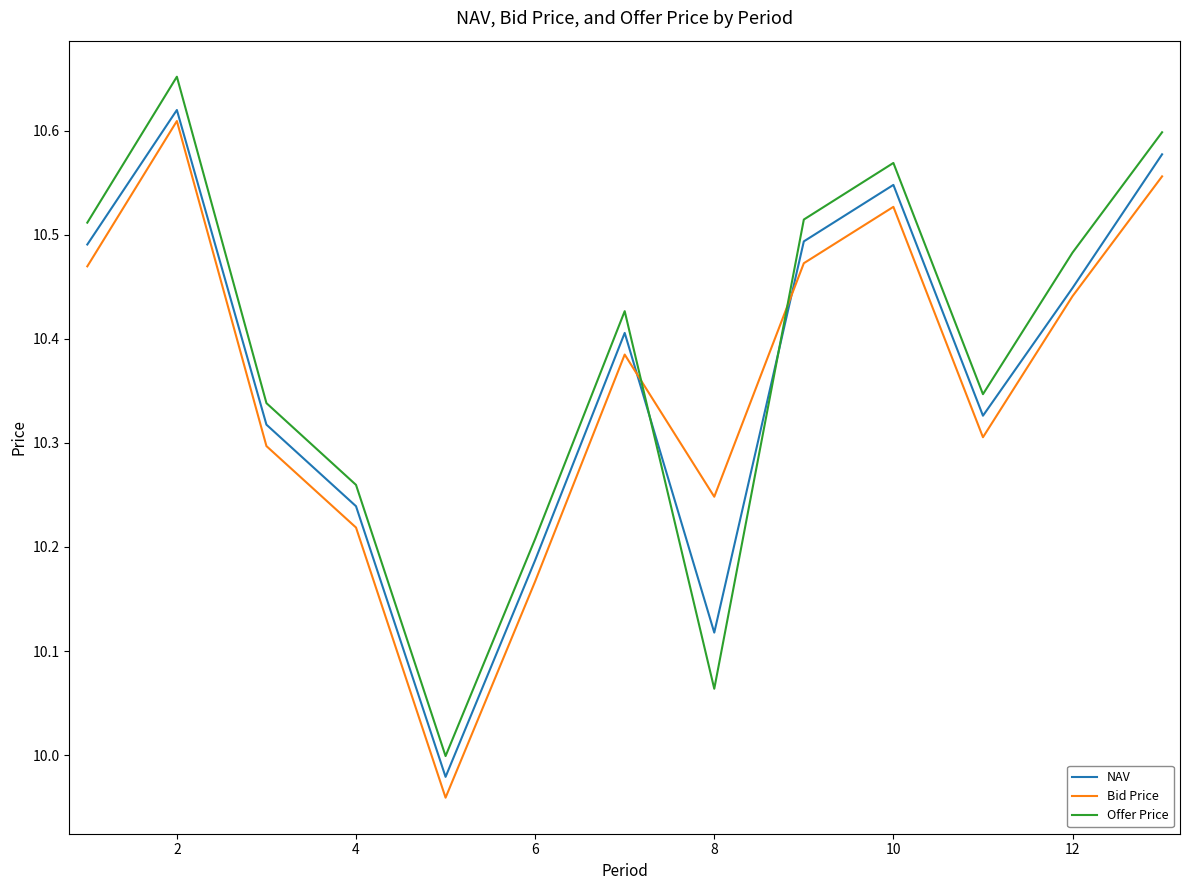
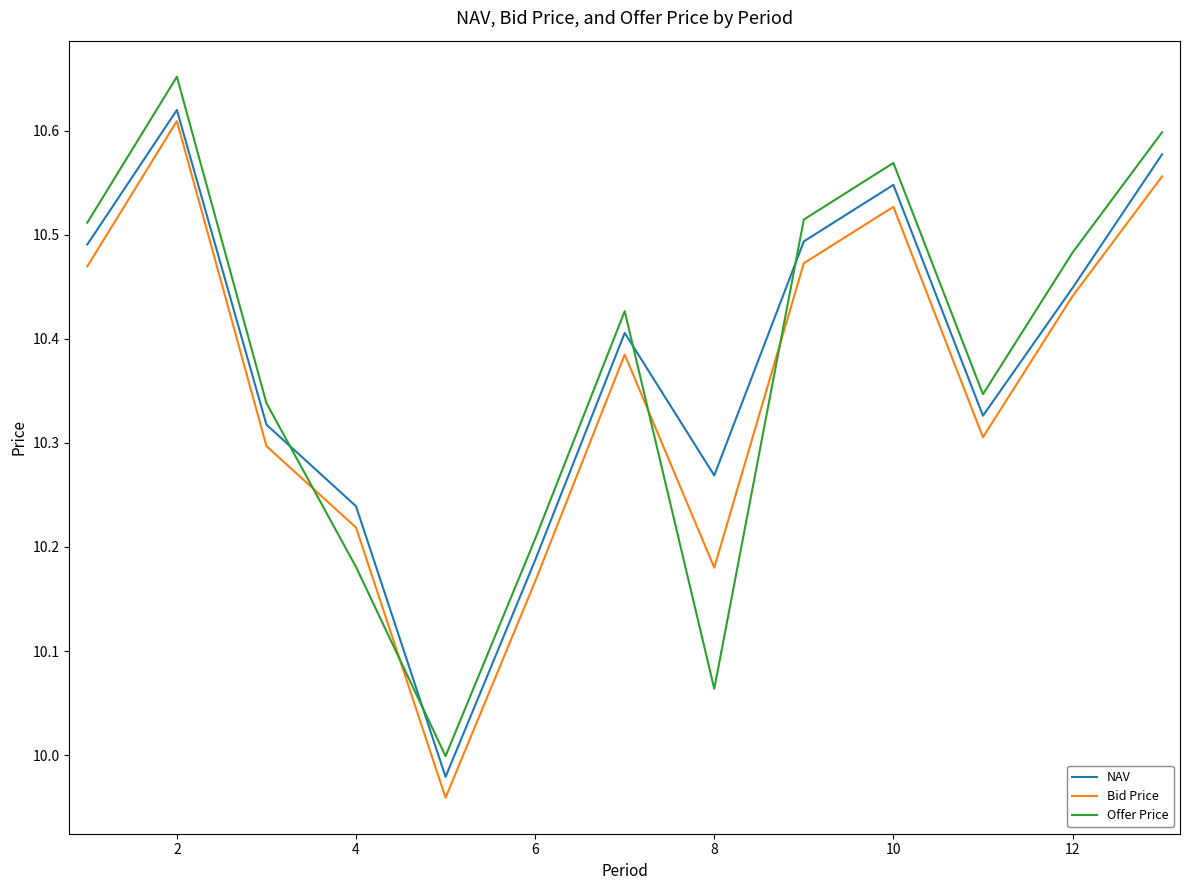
  {
    "NAV": {
      "2": 10.620,
      "4": 10.239,
      "6": 10.187,
-     "8": 10.118,
+     "8": 10.269,
      "10": 10.548,
      "12": 10.449
    },
    "Bid Price": {
      "2": 10.610,
      "4": 10.219,
      "6": 10.167,
-     "8": 10.248,
+     "8": 10.180,
      "10": 10.527,
      "12": 10.441
    },
    "Offer Price": {
      "2": 10.652,
-     "4": 10.260,
+     "4": 10.181,
      "6": 10.208,
      "8": 10.064,
      "10": 10.569,
      "12": 10.483
    }
  }
